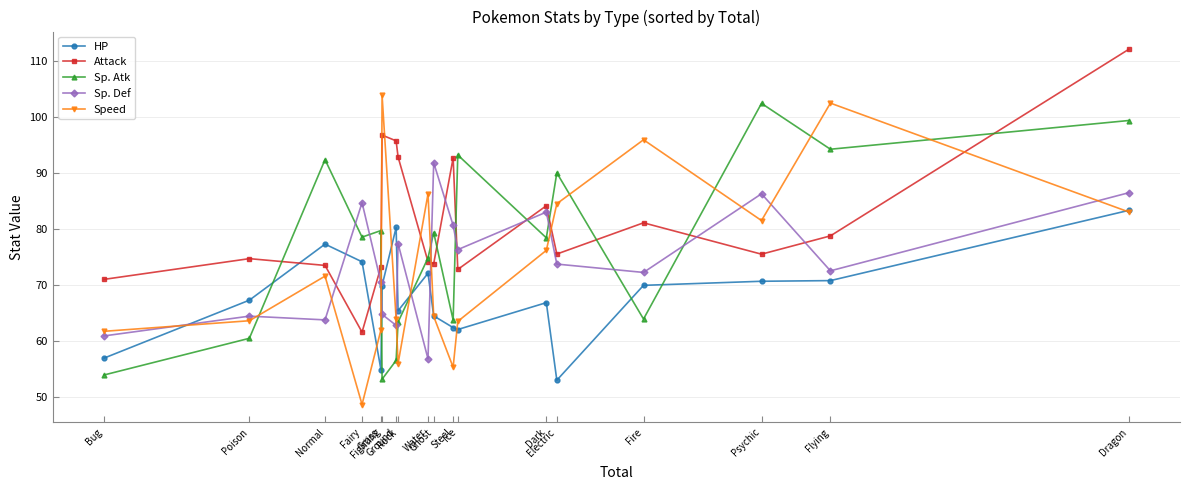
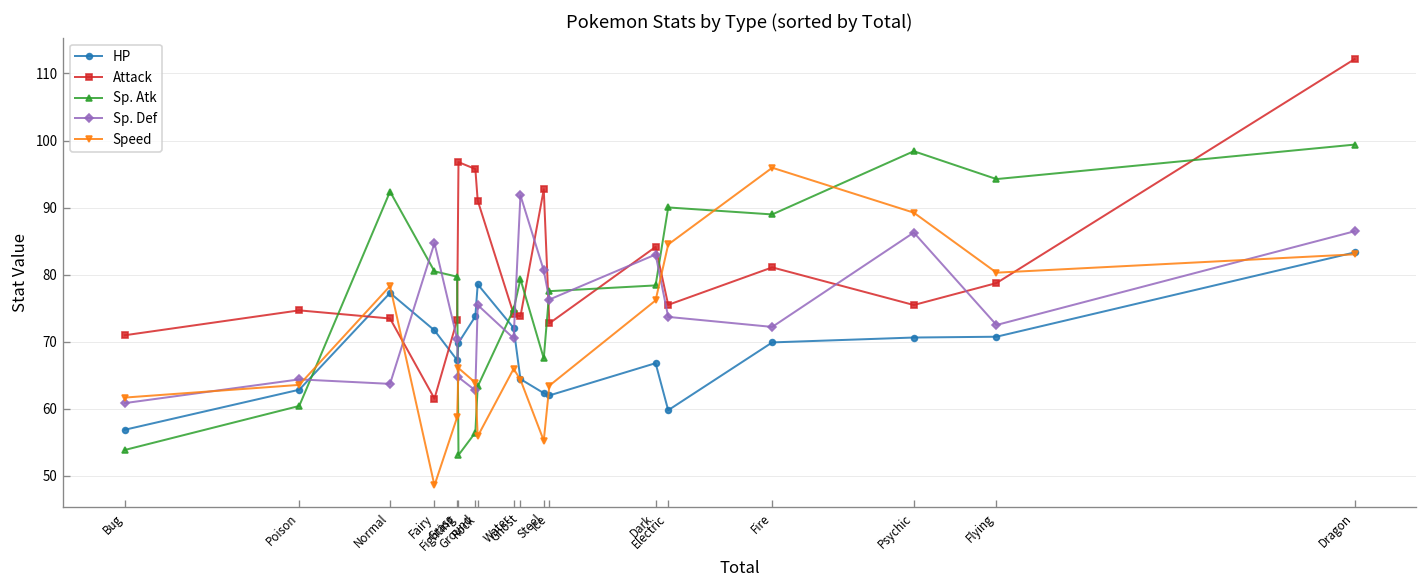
  {
    "HP": {
      "Bug": 57,
-     "Poison": 67,
+     "Poison": 63,
      "Normal": 77,
-     "Fairy": 74,
-     "Grass": 55,
+     "Fairy": 72,
+     "Grass": 67,
      "Fighting": 70,
-     "Ground": 80,
-     "Rock": 65,
+     "Ground": 74,
+     "Rock": 79,
      "Water": 72,
      "Steel": 62,
      "Ice": 62,
      "Dark": 67,
-     "Electric": 53,
+     "Electric": 60,
      "Fire": 70,
      "Psychic": 71,
      "Flying": 71
    },
    "Attack": {
      "Bug": 71,
      "Poison": 75,
      "Normal": 73,
      "Fairy": 62,
      "Grass": 73,
      "Fighting": 97,
      "Ground": 96,
-     "Rock": 93,
+     "Rock": 91,
      "Water": 74,
      "Ghost": 74,
      "Steel": 93,
      "Ice": 73,
      "Dark": 84,
      "Electric": 76,
      "Fire": 81,
      "Psychic": 75,
      "Flying": 79,
      "Dragon": 112
    },
    "Sp. Atk": {
      "Bug": 54,
      "Poison": 60,
      "Normal": 92,
-     "Fairy": 79,
+     "Fairy": 80,
      "Grass": 80,
      "Fighting": 53,
      "Ground": 56,
      "Rock": 63,
      "Water": 75,
      "Ghost": 79,
-     "Steel": 64,
-     "Ice": 93,
+     "Steel": 68,
+     "Ice": 78,
      "Dark": 78,
      "Electric": 90,
-     "Fire": 64,
-     "Psychic": 102,
+     "Fire": 89,
+     "Psychic": 98,
      "Flying": 94,
      "Dragon": 99
    },
    "Sp. Def": {
      "Bug": 61,
      "Poison": 64,
      "Normal": 64,
      "Fairy": 85,
      "Grass": 70,
      "Fighting": 65,
      "Ground": 63,
-     "Rock": 77,
-     "Water": 57,
+     "Rock": 75,
+     "Water": 71,
      "Ghost": 92,
      "Steel": 81,
      "Ice": 76,
      "Dark": 83,
      "Electric": 74,
      "Fire": 72,
      "Psychic": 86,
      "Flying": 73,
      "Dragon": 86
    },
    "Speed": {
      "Bug": 62,
      "Poison": 64,
-     "Normal": 72,
+     "Normal": 78,
      "Fairy": 49,
-     "Grass": 62,
-     "Fighting": 104,
+     "Grass": 59,
+     "Fighting": 66,
      "Ground": 64,
      "Rock": 56,
-     "Water": 86,
+     "Water": 66,
      "Steel": 55,
      "Ice": 63,
      "Dark": 76,
      "Electric": 85,
      "Fire": 96,
-     "Psychic": 81,
-     "Flying": 103
+     "Psychic": 89,
+     "Flying": 80
    }
  }
